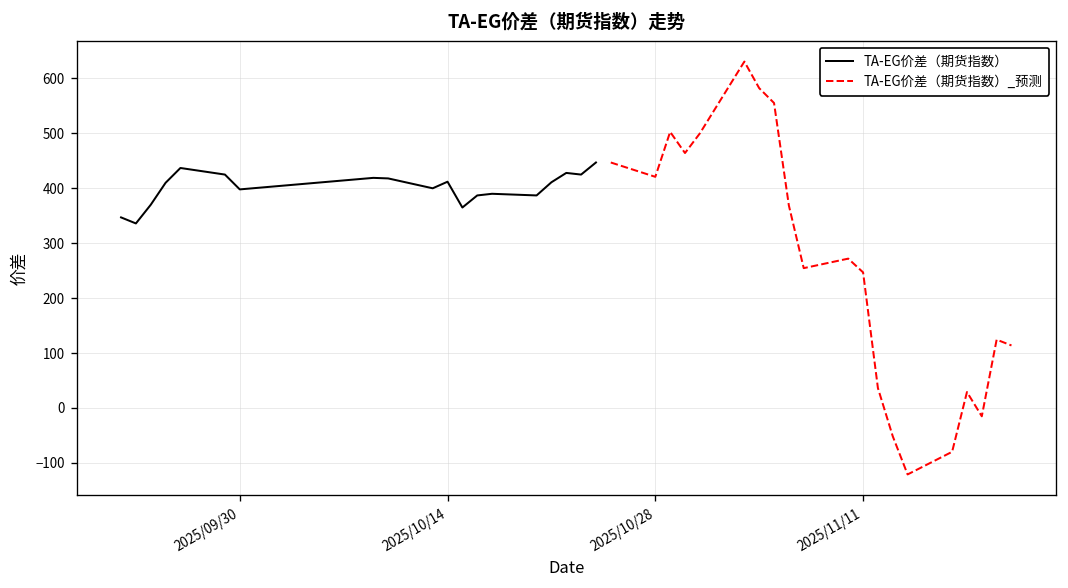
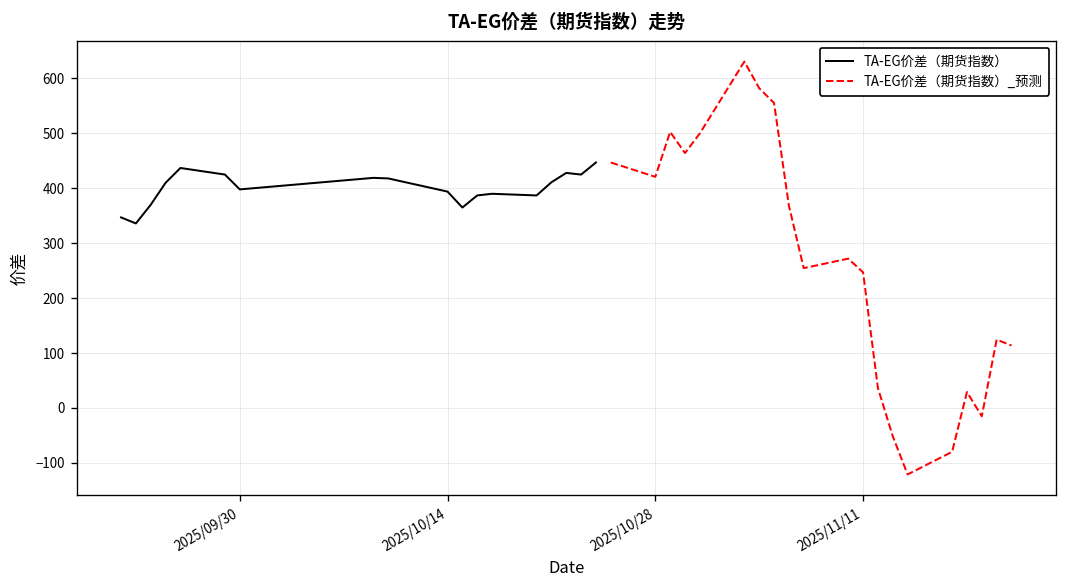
  {
    "TA-EG价差（期货指数）": {
      "2025/09/30": 400,
-     "2025/10/14": 410
+     "2025/10/14": 390
    },
    "TA-EG价差（期货指数）_预测": {
      "2025/10/28": 420,
      "2025/11/11": 250
    }
  }
